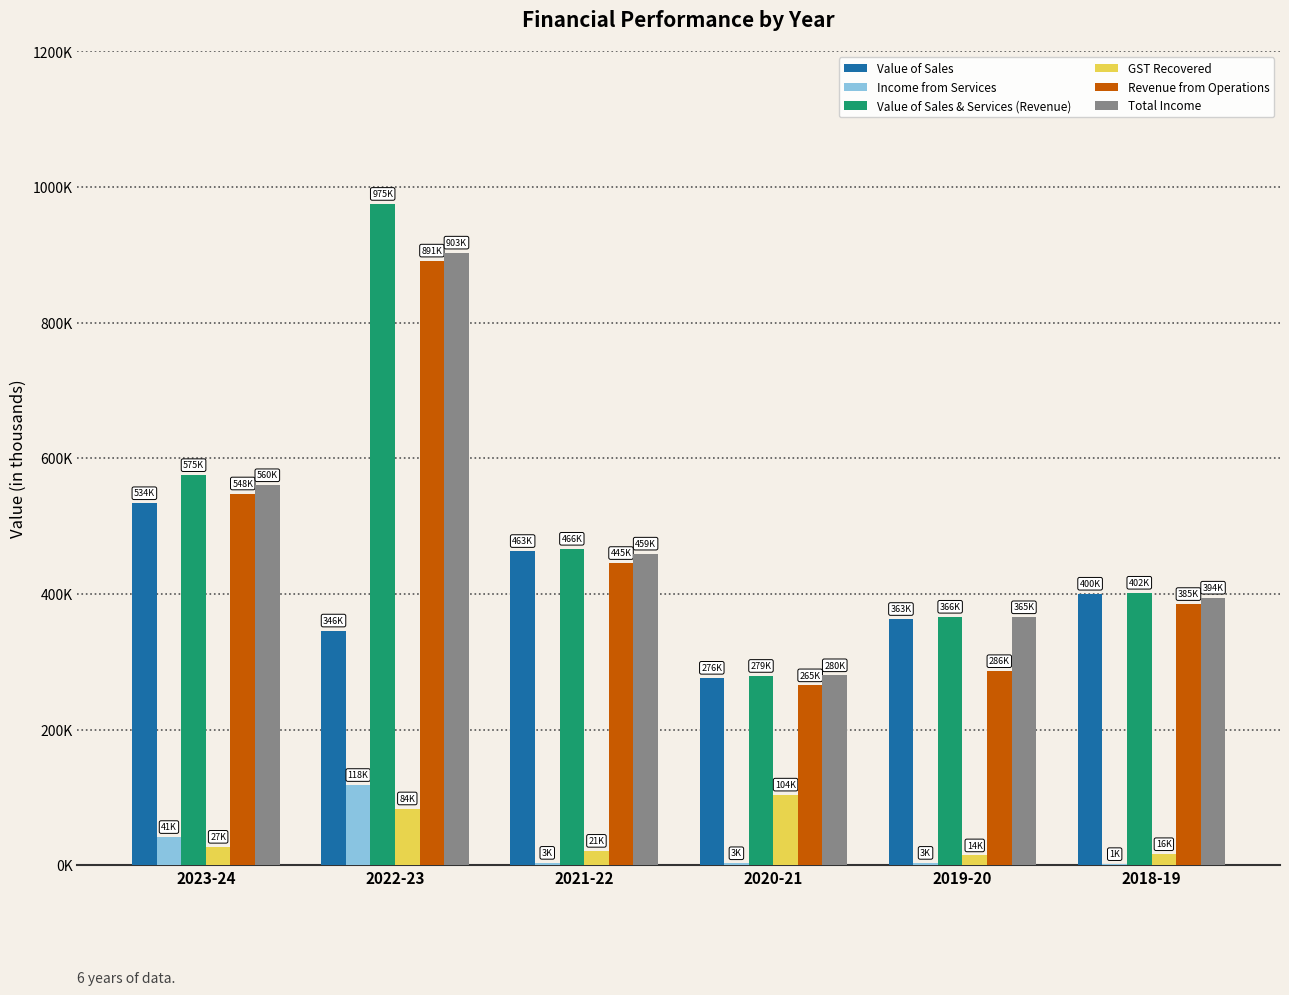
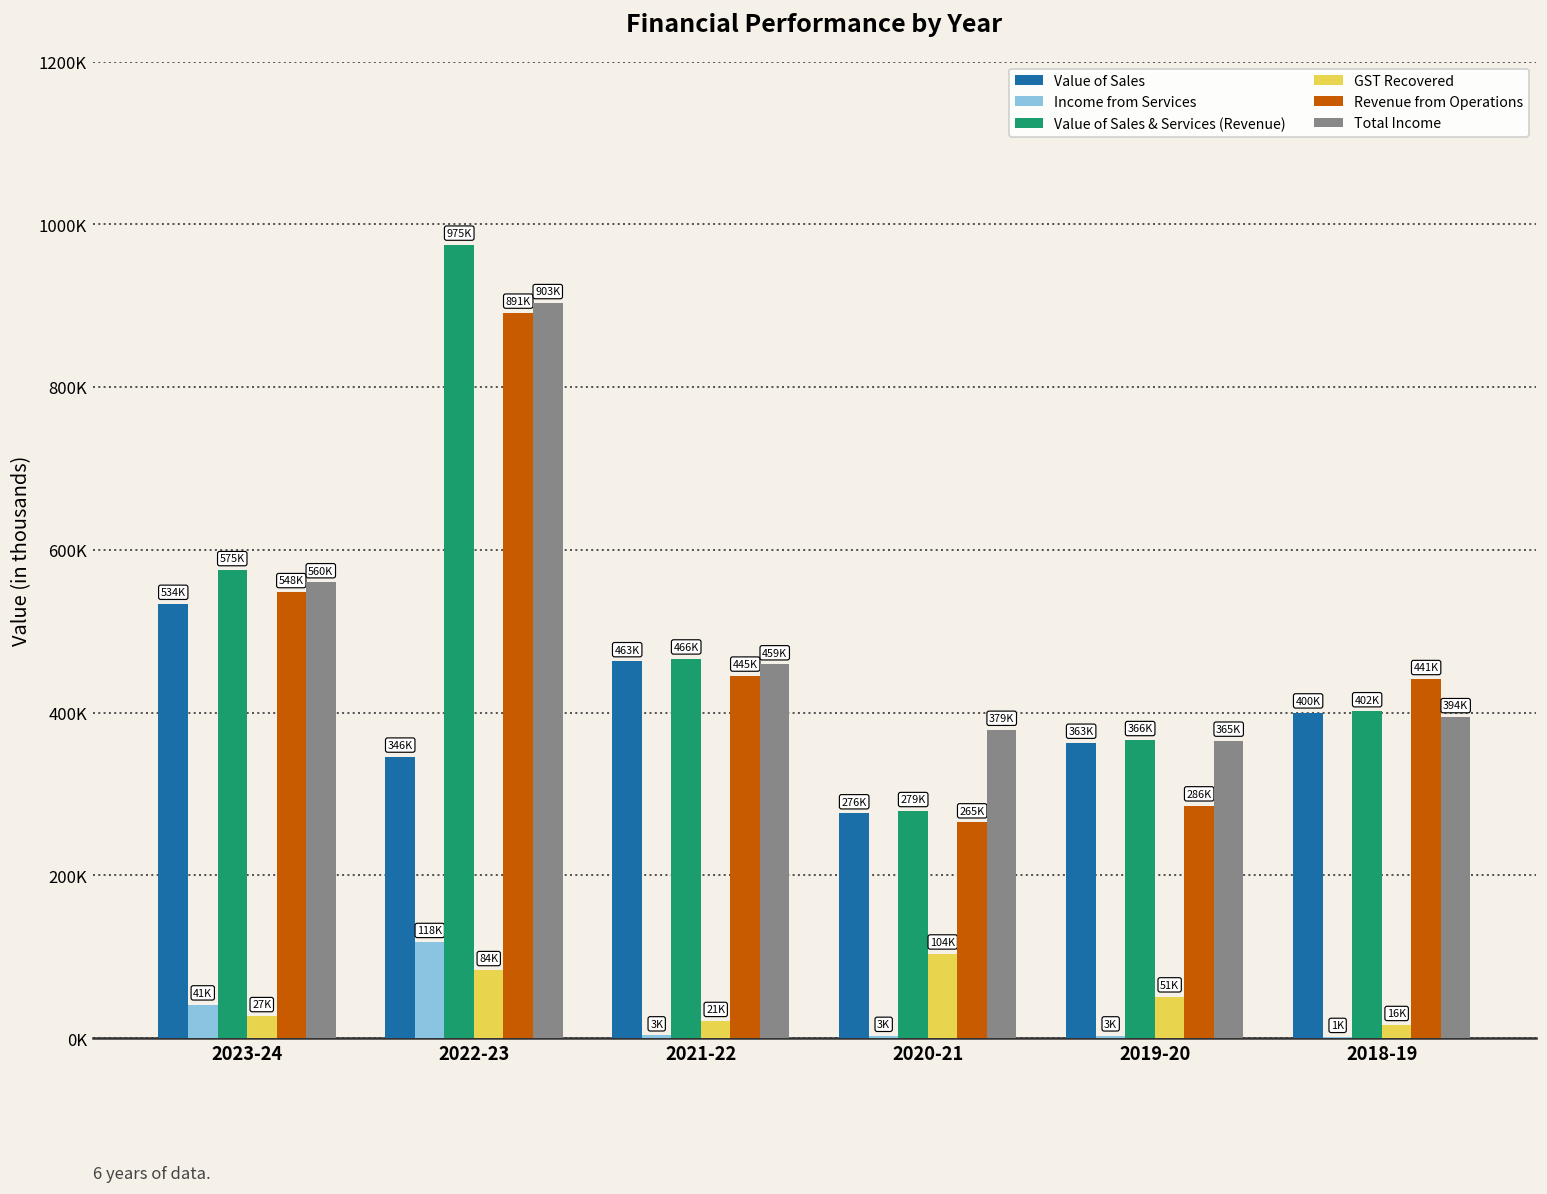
  {
    "GST Recovered": {
-     "2019-20": "14K"
+     "2019-20": "51K"
    },
    "Revenue from Operations": {
-     "2018-19": "385K"
+     "2018-19": "441K"
    },
    "Total Income": {
-     "2020-21": "280K"
+     "2020-21": "379K"
    }
  }
